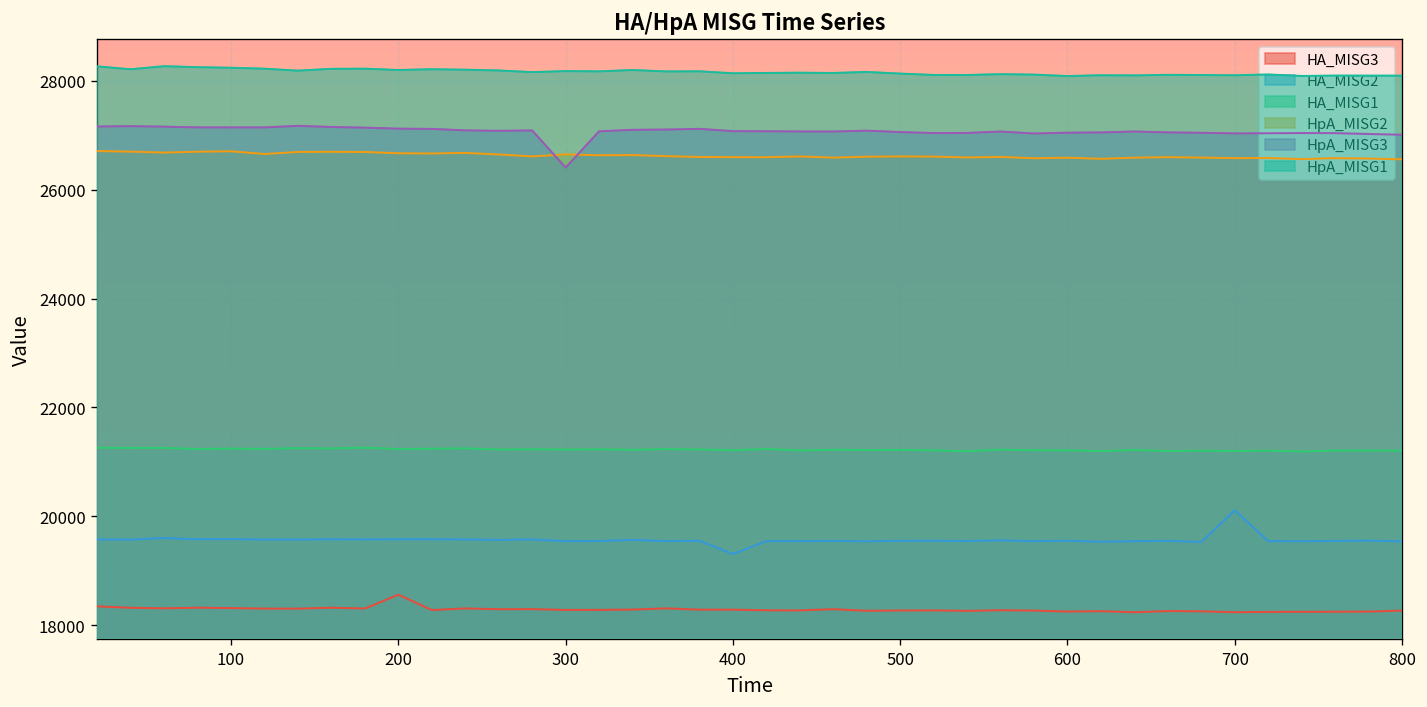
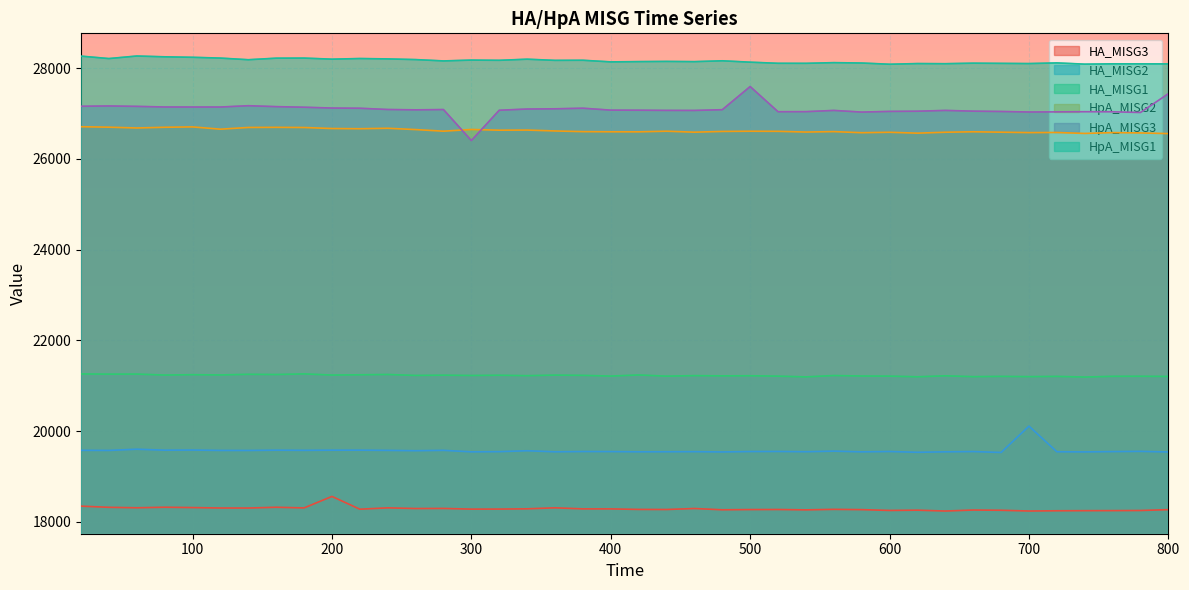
  {
    "HA_MISG3": {
      "100": 18300,
      "200": 18600,
      "300": 18300,
      "400": 18300,
      "500": 18300,
      "600": 18300,
      "700": 18200,
      "800": 18300
    },
    "HA_MISG2": {
      "100": 19600,
      "200": 19600,
      "300": 19500,
-     "400": 19300,
+     "400": 19500,
      "500": 19600,
      "600": 19600,
      "700": 20100,
      "800": 19500
    },
    "HpA_MISG2": {
      "100": 26700,
      "200": 26700,
      "300": 26600,
      "400": 26600,
      "500": 26600,
      "600": 26600,
      "700": 26600,
      "800": 26600
    },
    "HpA_MISG3": {
      "100": 27100,
      "200": 27100,
      "300": 26400,
      "400": 27100,
-     "500": 27100,
+     "500": 27600,
      "600": 27000,
      "700": 27000,
-     "800": 27000
+     "800": 27400
    }
  }
